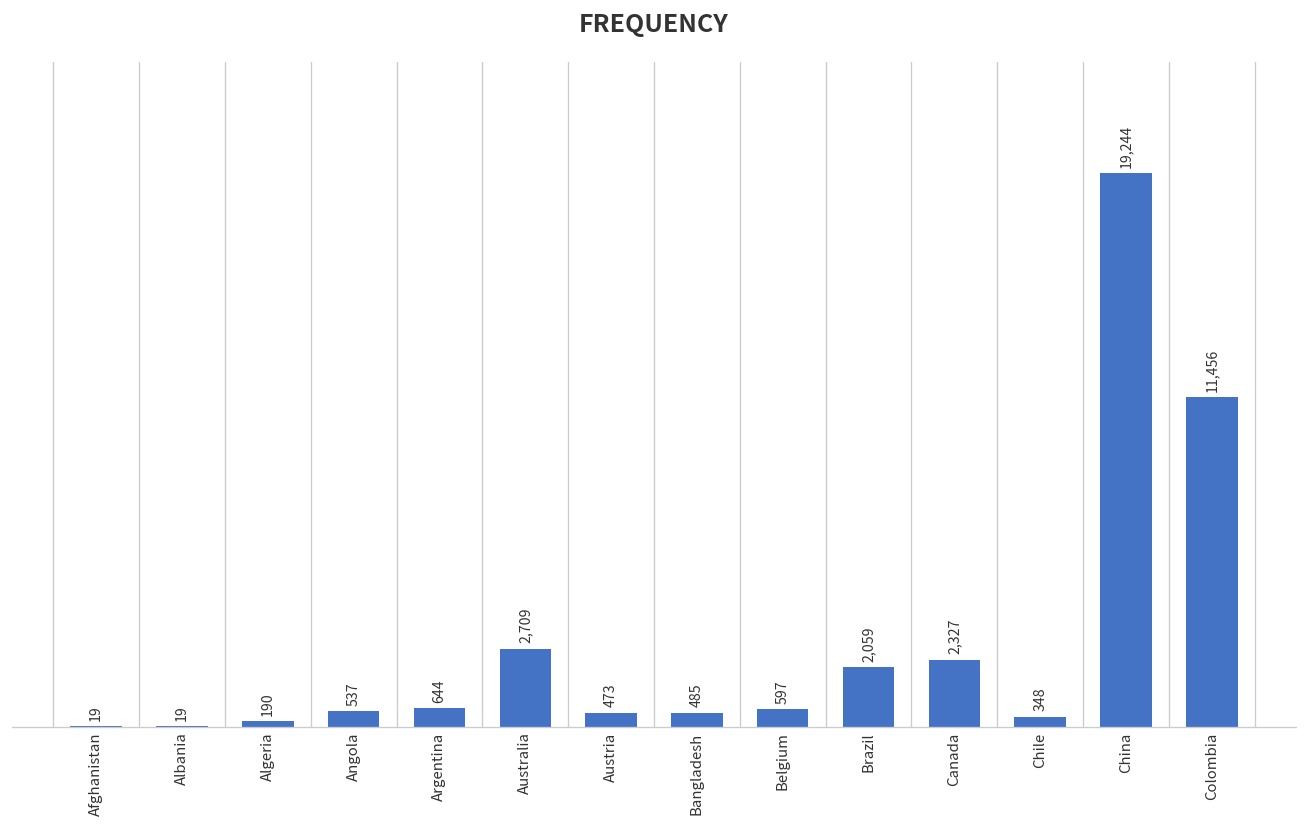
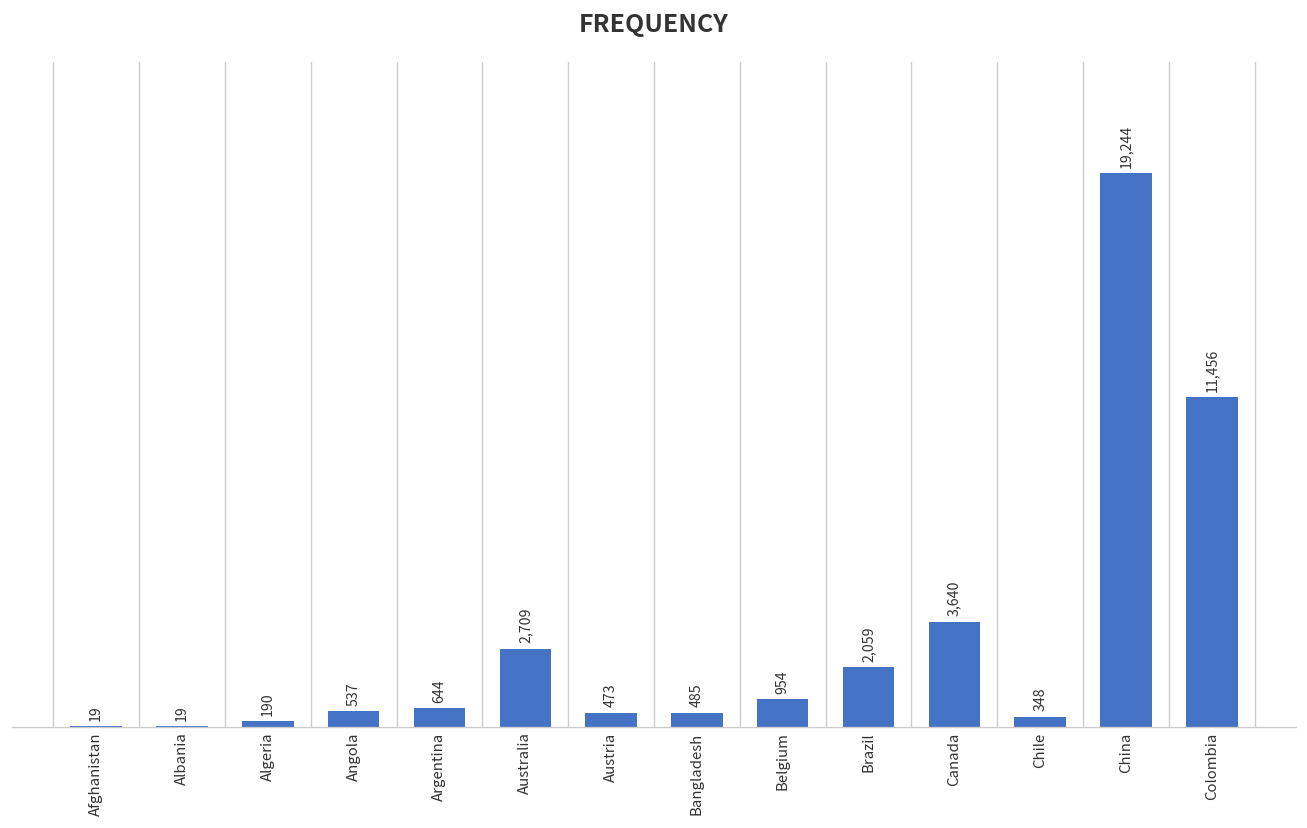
  {
    "Afghanistan": "19",
    "Albania": "19",
    "Algeria": "190",
    "Angola": "537",
    "Argentina": "644",
    "Australia": "2,709",
    "Austria": "473",
    "Bangladesh": "485",
-   "Belgium": "597",
+   "Belgium": "954",
    "Brazil": "2,059",
-   "Canada": "2,327",
+   "Canada": "3,640",
    "Chile": "348",
    "China": "19,244",
    "Colombia": "11,456"
  }
